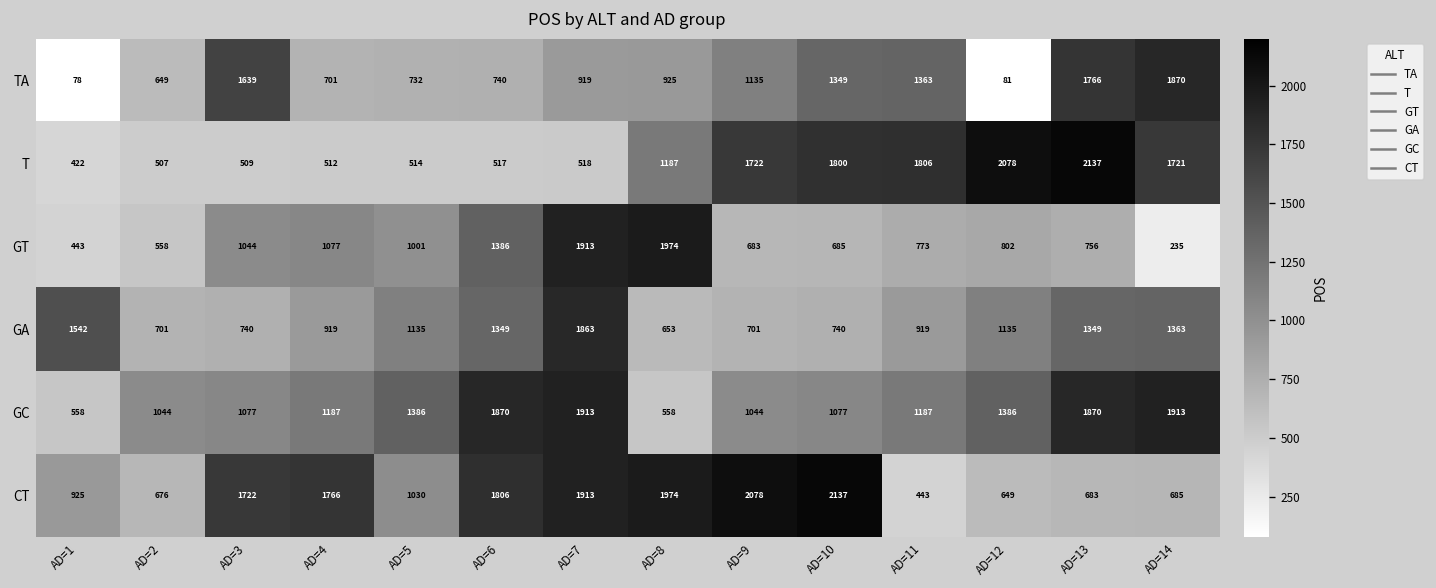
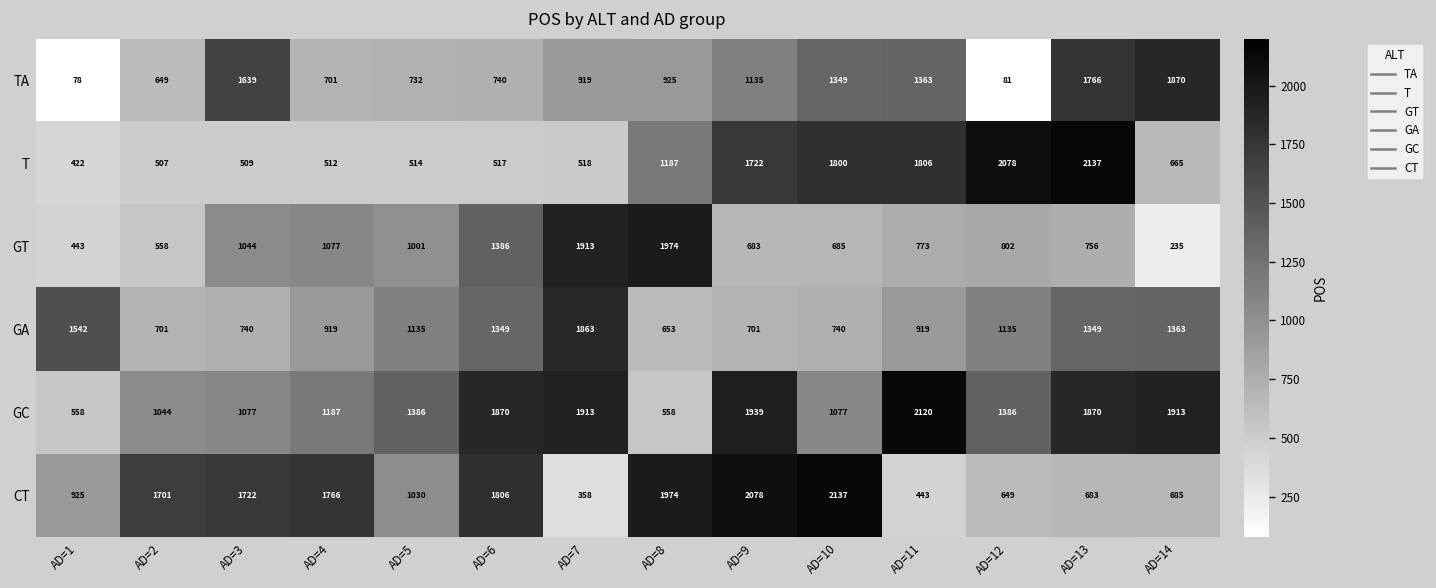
  {
    "TA": {
      "AD=1": 78,
      "AD=2": 649,
      "AD=3": 1639,
      "AD=4": 701,
      "AD=5": 732,
      "AD=6": 740,
      "AD=7": 919,
      "AD=8": 925,
      "AD=9": 1135,
      "AD=10": 1349,
      "AD=11": 1363,
      "AD=12": 81,
      "AD=13": 1766,
      "AD=14": 1870
    },
    "T": {
      "AD=1": 422,
      "AD=2": 507,
      "AD=3": 509,
      "AD=4": 512,
      "AD=5": 514,
      "AD=6": 517,
      "AD=7": 518,
      "AD=8": 1187,
      "AD=9": 1722,
      "AD=10": 1800,
      "AD=11": 1806,
      "AD=12": 2078,
      "AD=13": 2137,
-     "AD=14": 1721
+     "AD=14": 665
    },
    "GT": {
      "AD=1": 443,
      "AD=2": 558,
      "AD=3": 1044,
      "AD=4": 1077,
      "AD=5": 1001,
      "AD=6": 1386,
      "AD=7": 1913,
      "AD=8": 1974,
      "AD=9": 683,
      "AD=10": 685,
      "AD=11": 773,
      "AD=12": 802,
      "AD=13": 756,
      "AD=14": 235
    },
    "GA": {
      "AD=1": 1542,
      "AD=2": 701,
      "AD=3": 740,
      "AD=4": 919,
      "AD=5": 1135,
      "AD=6": 1349,
      "AD=7": 1863,
      "AD=8": 653,
      "AD=9": 701,
      "AD=10": 740,
      "AD=11": 919,
      "AD=12": 1135,
      "AD=13": 1349,
      "AD=14": 1363
    },
    "GC": {
      "AD=1": 558,
      "AD=2": 1044,
      "AD=3": 1077,
      "AD=4": 1187,
      "AD=5": 1386,
      "AD=6": 1870,
      "AD=7": 1913,
      "AD=8": 558,
-     "AD=9": 1044,
+     "AD=9": 1939,
      "AD=10": 1077,
-     "AD=11": 1187,
+     "AD=11": 2120,
      "AD=12": 1386,
      "AD=13": 1870,
      "AD=14": 1913
    },
    "CT": {
      "AD=1": 925,
-     "AD=2": 676,
+     "AD=2": 1701,
      "AD=3": 1722,
      "AD=4": 1766,
      "AD=5": 1030,
      "AD=6": 1806,
-     "AD=7": 1913,
+     "AD=7": 358,
      "AD=8": 1974,
      "AD=9": 2078,
      "AD=10": 2137,
      "AD=11": 443,
      "AD=12": 649,
      "AD=13": 683,
      "AD=14": 685
    }
  }
